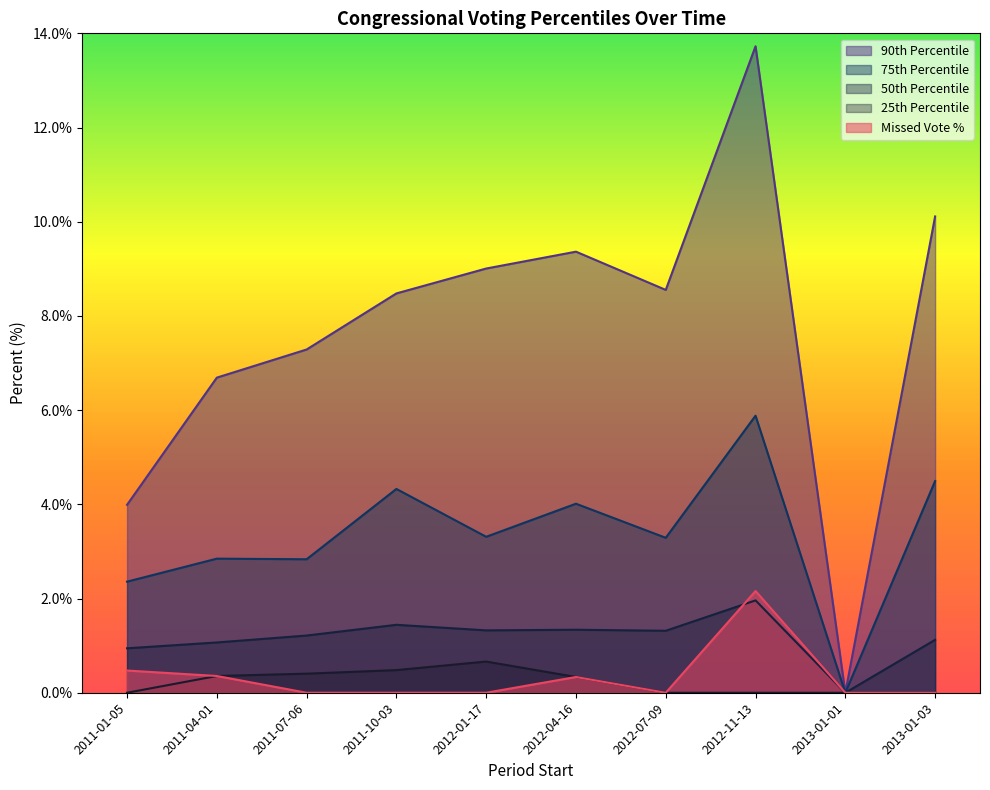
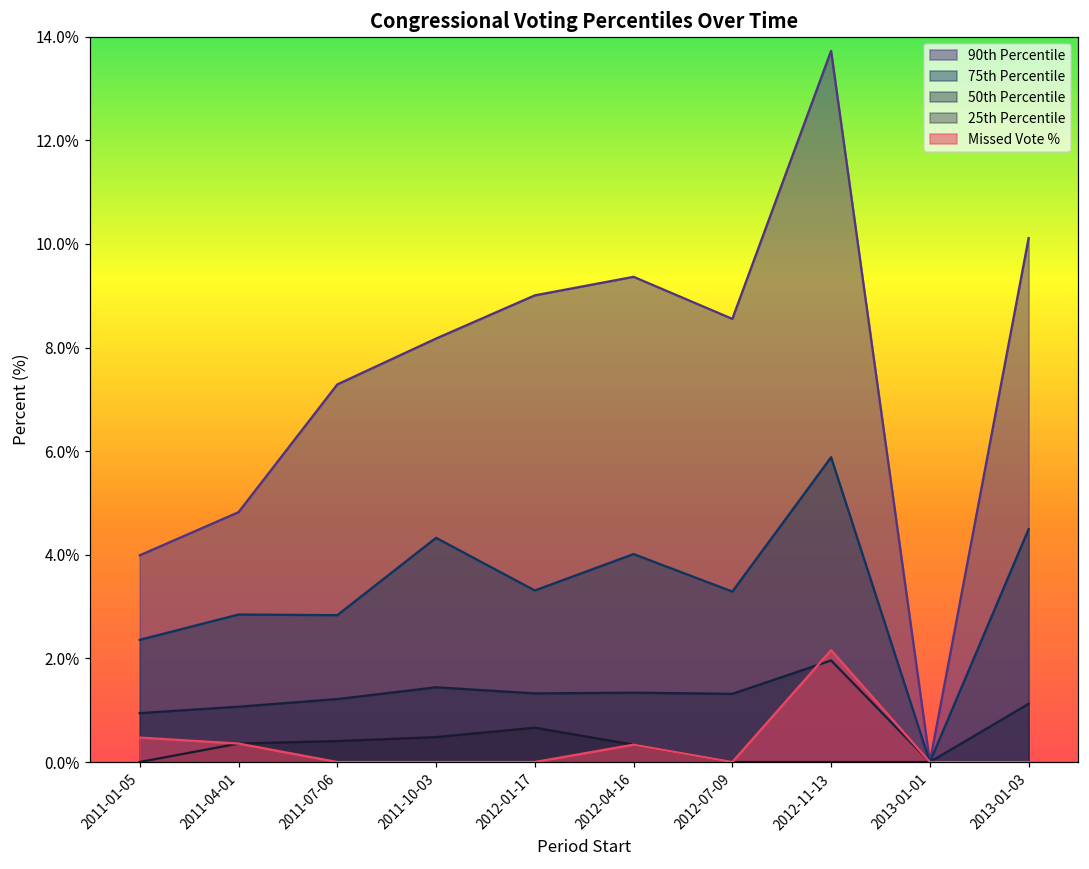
  {
    "90th Percentile": {
      "2011-01-05": "4.0%",
-     "2011-04-01": "6.7%",
+     "2011-04-01": "4.8%",
      "2011-07-06": "7.3%",
-     "2011-10-03": "8.5%",
+     "2011-10-03": "8.2%",
      "2012-01-17": "9.0%",
      "2012-04-16": "9.4%",
      "2012-07-09": "8.6%",
      "2012-11-13": "13.7%",
      "2013-01-03": "10.1%"
    },
    "Missed Vote %": {
      "2011-01-05": "0.5%",
      "2011-07-06": "0.0%",
      "2011-10-03": "0.0%",
      "2012-01-17": "0.0%",
      "2012-11-13": "2.2%"
    }
  }
